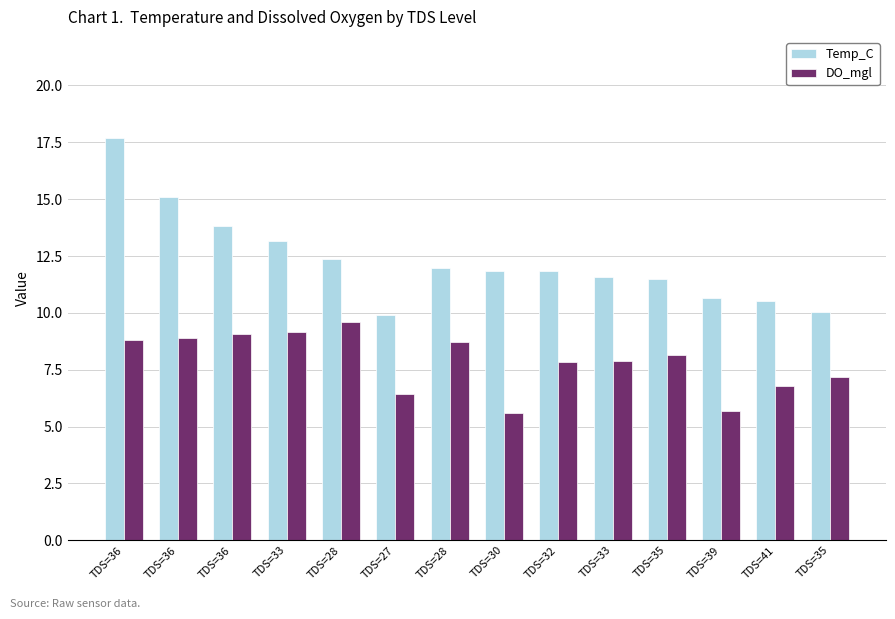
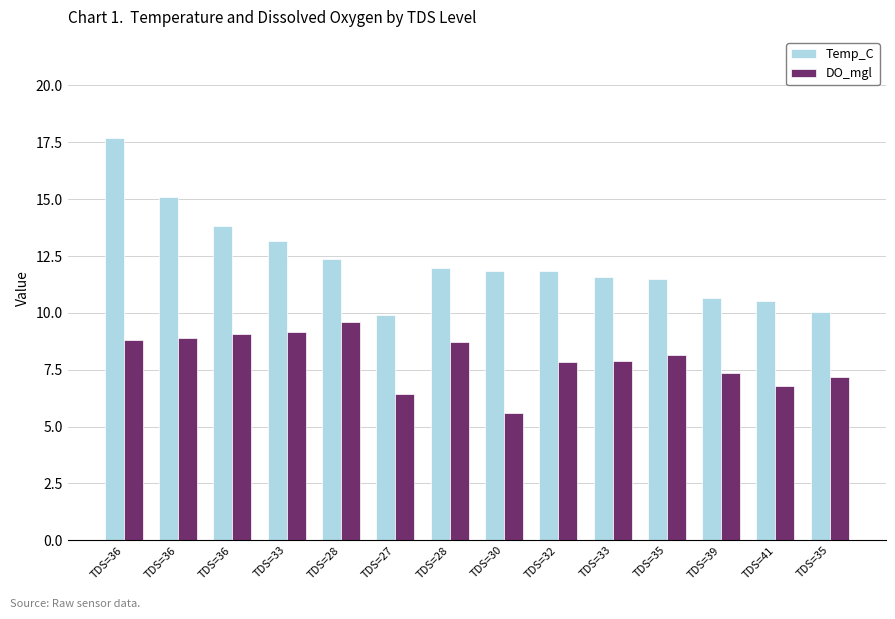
  {
    "Temp_C": {
      "TDS=27": 9.9,
      "TDS=30": 11.9,
      "TDS=32": 11.8,
      "TDS=39": 10.7,
      "TDS=41": 10.5
    },
    "DO_mgl": {
      "TDS=27": 6.4,
      "TDS=30": 5.6,
      "TDS=32": 7.8,
-     "TDS=39": 5.7,
+     "TDS=39": 7.4,
      "TDS=41": 6.8
    }
  }
